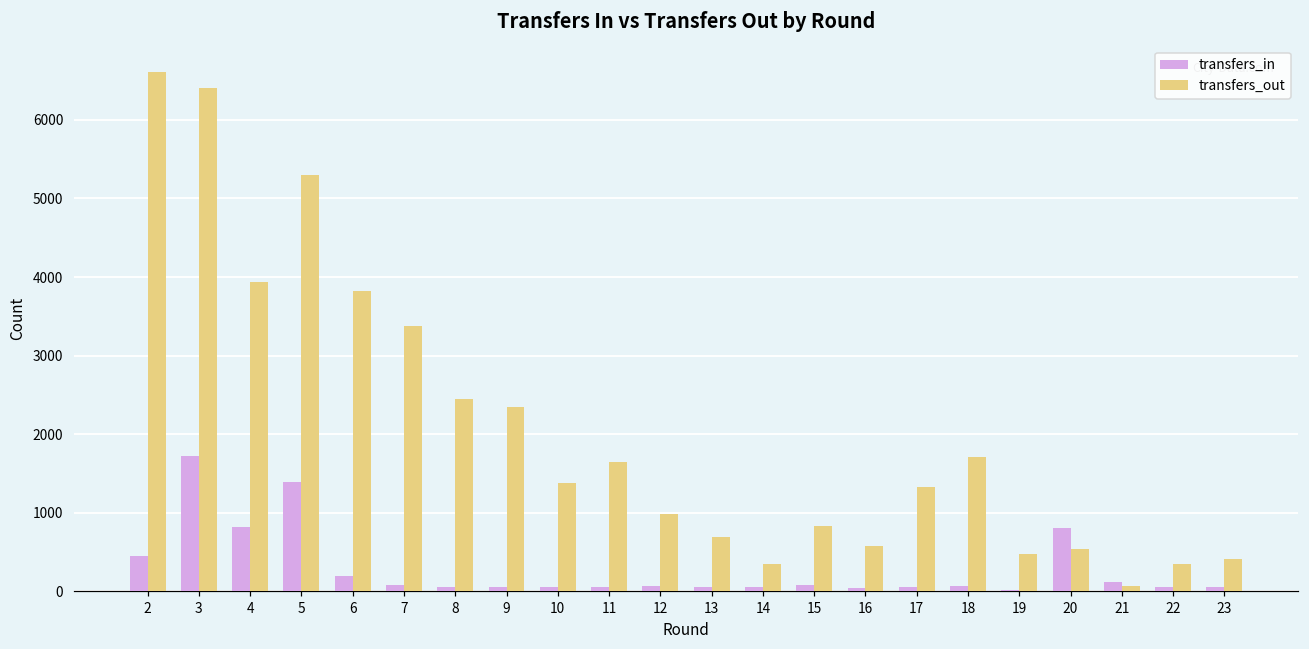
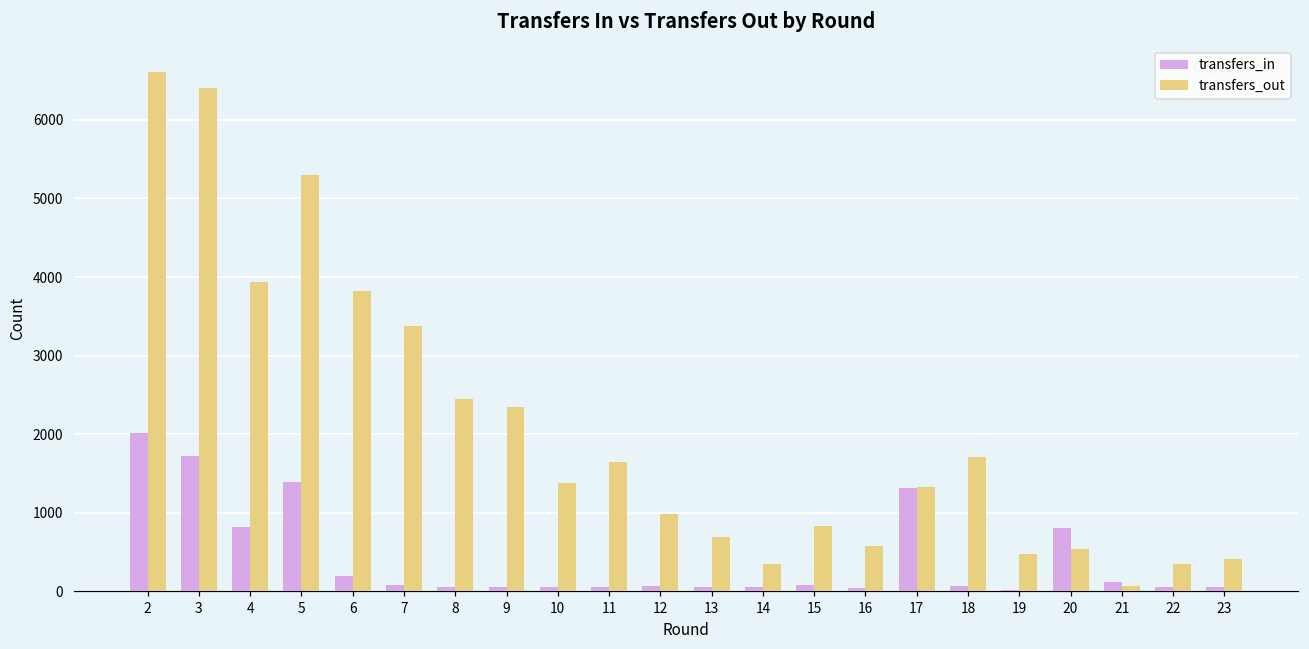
  {
    "transfers_in": {
-     "2": 500,
+     "2": 2000,
      "3": 1700,
      "4": 800,
      "5": 1400,
      "6": 200,
      "7": 100,
      "8": 100,
      "9": 100,
      "10": 100,
      "11": 100,
      "12": 100,
      "13": 100,
      "14": 100,
      "15": 100,
      "16": 0,
-     "17": 100,
+     "17": 1300,
      "18": 100,
      "20": 800,
      "21": 100,
      "22": 100,
      "23": 100
    },
    "transfers_out": {
      "2": 6600,
      "3": 6400,
      "4": 3900,
      "5": 5300,
      "6": 3800,
      "7": 3400,
      "8": 2400,
      "9": 2300,
      "10": 1400,
      "11": 1600,
      "12": 1000,
      "13": 700,
      "14": 400,
      "15": 800,
      "16": 600,
      "17": 1300,
      "18": 1700,
      "19": 500,
      "20": 500,
      "21": 100,
      "22": 400,
      "23": 400
    }
  }
